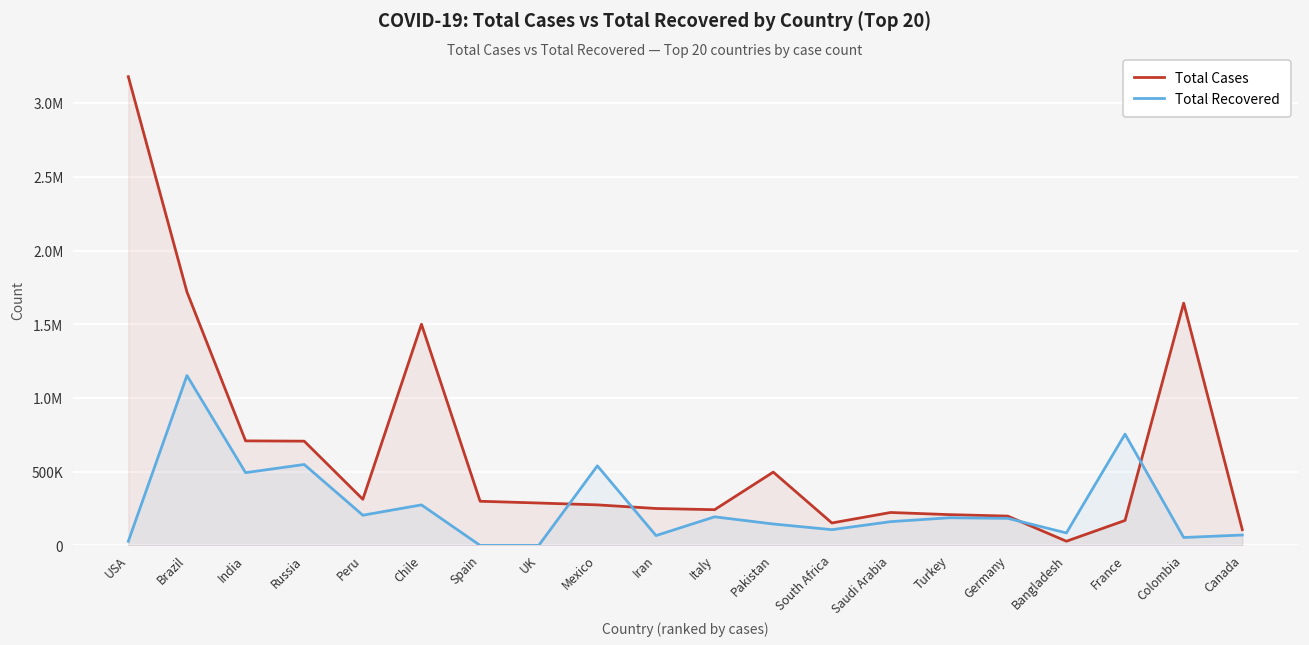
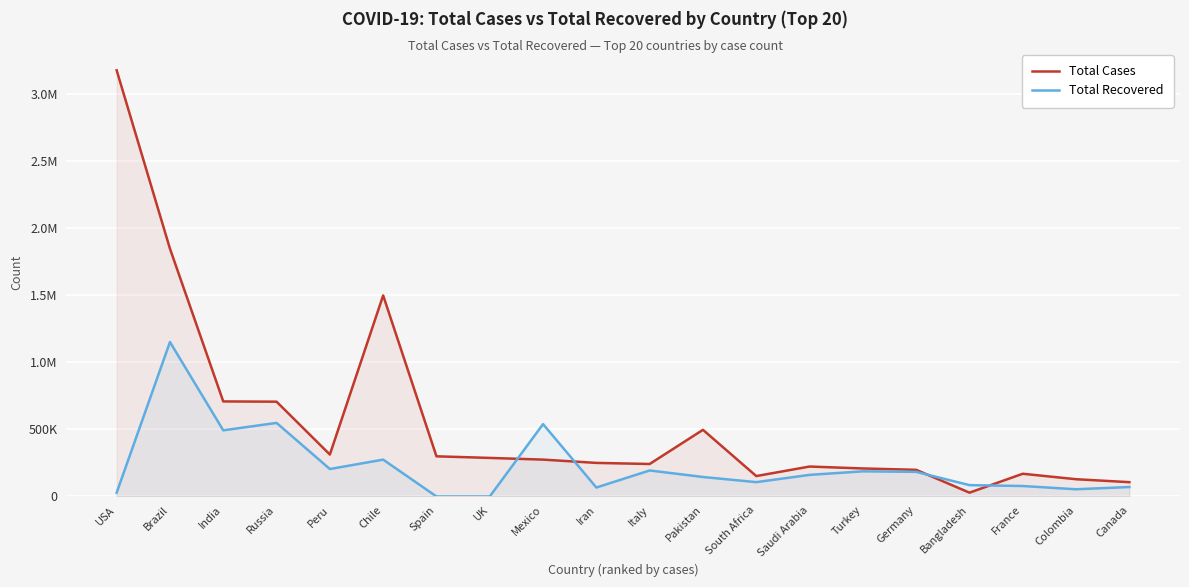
  {
    "Total Cases": {
      "USA": 3180000,
-     "Brazil": 1720000,
+     "Brazil": 1850000,
      "India": 710000,
      "Russia": 710000,
      "Peru": 310000,
      "Chile": 1500000,
      "Spain": 300000,
      "UK": 290000,
      "Mexico": 280000,
      "Iran": 250000,
      "Italy": 240000,
      "Pakistan": 500000,
      "South Africa": 150000,
      "Saudi Arabia": 220000,
      "Turkey": 210000,
      "Bangladesh": 30000,
      "France": 170000,
-     "Colombia": 1640000,
+     "Colombia": 130000,
      "Canada": 110000
    },
    "Total Recovered": {
      "USA": 30000,
      "Brazil": 1150000,
      "India": 490000,
      "Russia": 550000,
      "Peru": 200000,
      "Chile": 270000,
      "Spain": 0,
      "UK": 0,
      "Mexico": 540000,
      "Iran": 70000,
      "Italy": 190000,
      "Pakistan": 150000,
      "South Africa": 110000,
      "Saudi Arabia": 160000,
      "Turkey": 190000,
      "Bangladesh": 80000,
-     "France": 760000,
+     "France": 80000,
      "Colombia": 50000,
      "Canada": 70000
    }
  }
